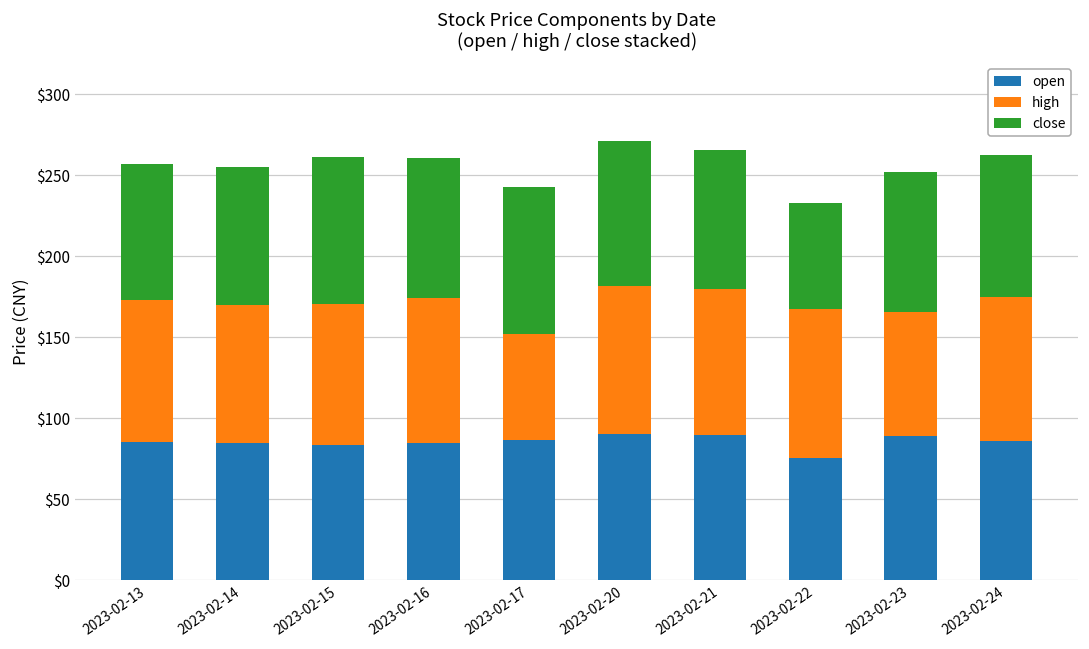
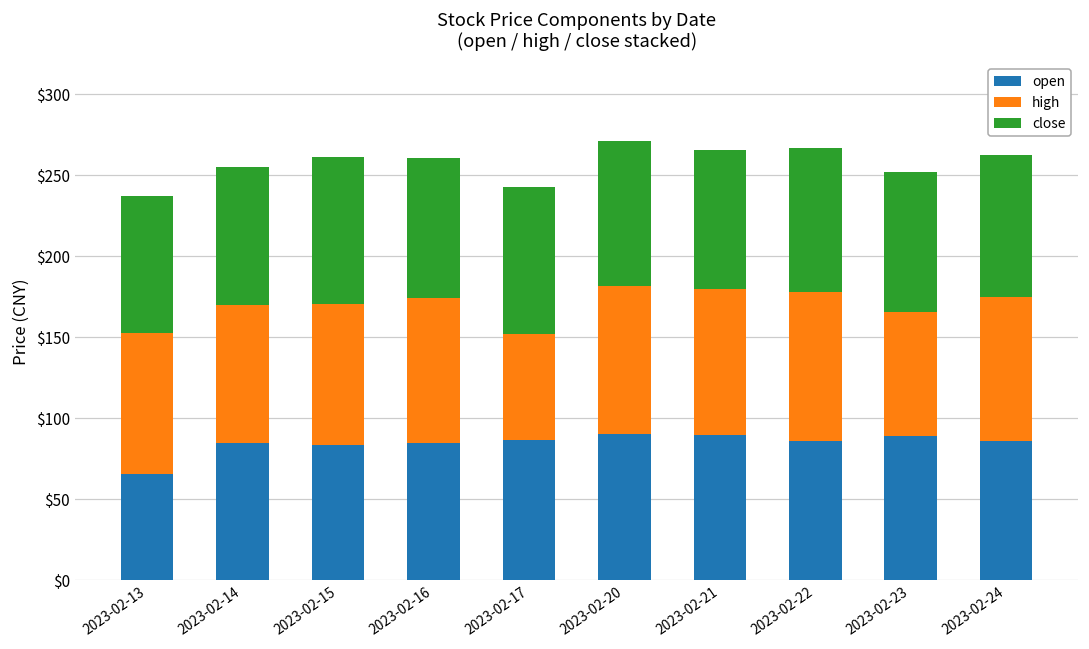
  {
    "open": {
-     "2023-02-13": "$86",
+     "2023-02-13": "$66",
      "2023-02-14": "$84",
      "2023-02-15": "$84",
      "2023-02-16": "$85",
      "2023-02-17": "$87",
      "2023-02-20": "$90",
      "2023-02-21": "$90",
-     "2023-02-22": "$75",
+     "2023-02-22": "$86",
      "2023-02-23": "$89",
      "2023-02-24": "$86"
    },
    "high": {
      "2023-02-13": "$87",
      "2023-02-14": "$86",
      "2023-02-15": "$87",
      "2023-02-16": "$89",
      "2023-02-17": "$65",
      "2023-02-20": "$91",
      "2023-02-21": "$90",
      "2023-02-22": "$92",
      "2023-02-23": "$76",
      "2023-02-24": "$88"
    },
    "close": {
      "2023-02-13": "$84",
      "2023-02-14": "$85",
      "2023-02-15": "$91",
      "2023-02-16": "$86",
      "2023-02-17": "$90",
      "2023-02-20": "$89",
      "2023-02-21": "$86",
-     "2023-02-22": "$65",
+     "2023-02-22": "$89",
      "2023-02-23": "$87",
      "2023-02-24": "$88"
    }
  }
